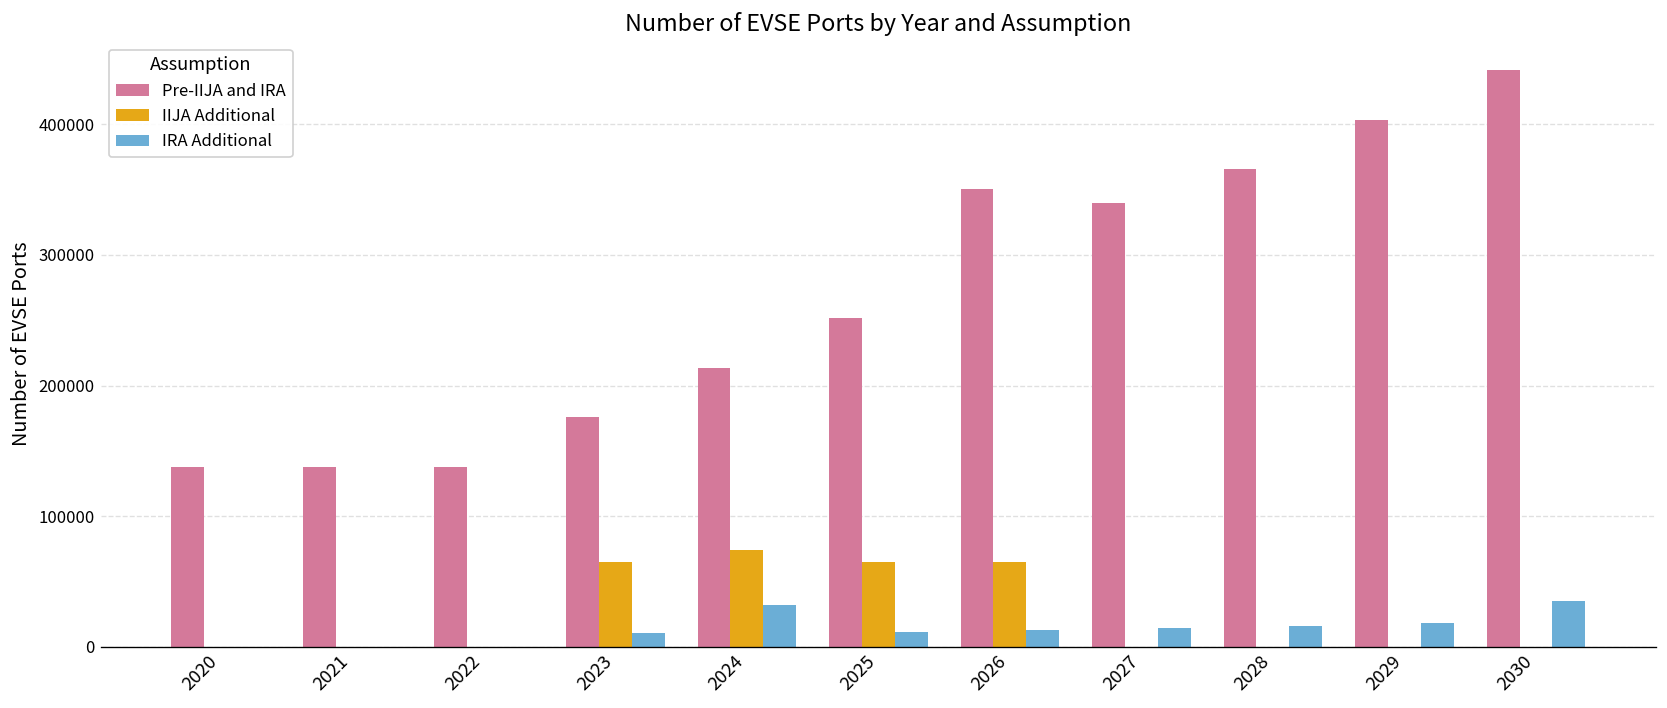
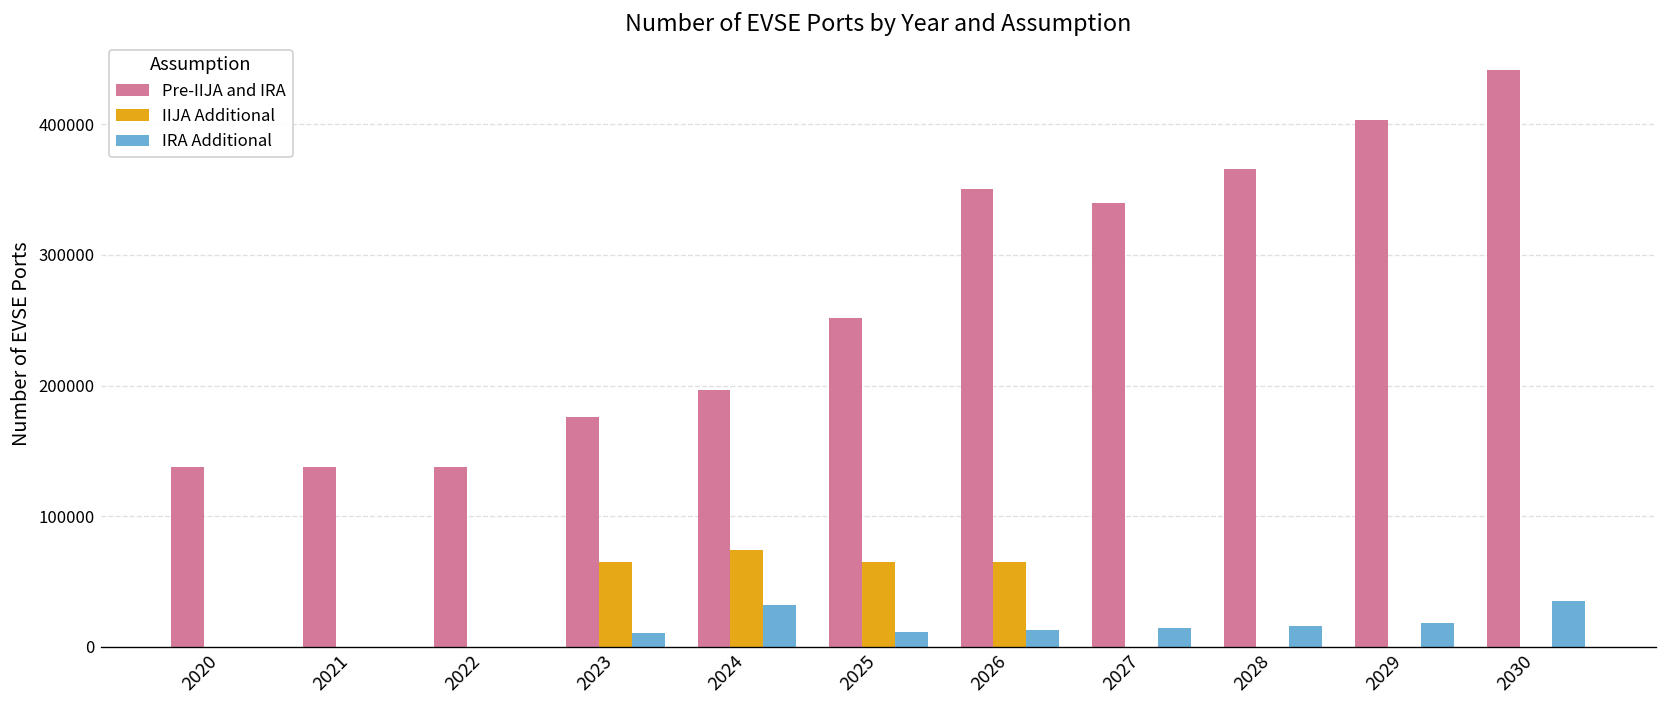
  {
    "Pre-IIJA and IRA": {
      "2020": 138000,
      "2021": 138000,
      "2022": 138000,
      "2023": 176000,
-     "2024": 214000,
+     "2024": 197000,
      "2025": 252000,
      "2026": 350000,
      "2027": 340000,
      "2028": 365000,
      "2029": 403000,
      "2030": 441000
    },
    "IIJA Additional": {
      "2020": 0,
      "2021": 0,
      "2022": 0,
      "2023": 65000,
      "2024": 74000,
      "2025": 65000,
      "2026": 65000,
      "2027": 0,
      "2028": 0,
      "2029": 0,
      "2030": 0
    },
    "IRA Additional": {
      "2020": 0,
      "2021": 0,
      "2022": 0,
      "2023": 11000,
      "2024": 32000,
      "2025": 11000,
      "2026": 13000,
      "2027": 15000,
      "2028": 16000,
      "2029": 18000,
      "2030": 35000
    }
  }
